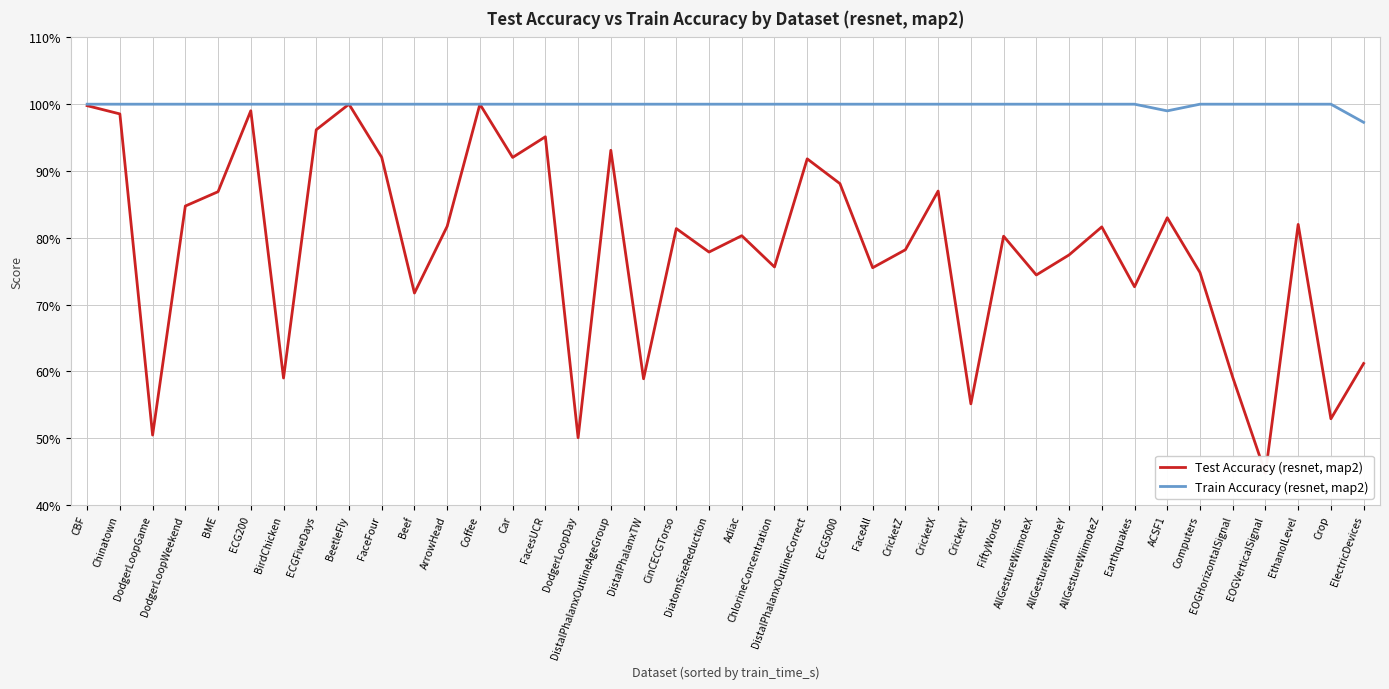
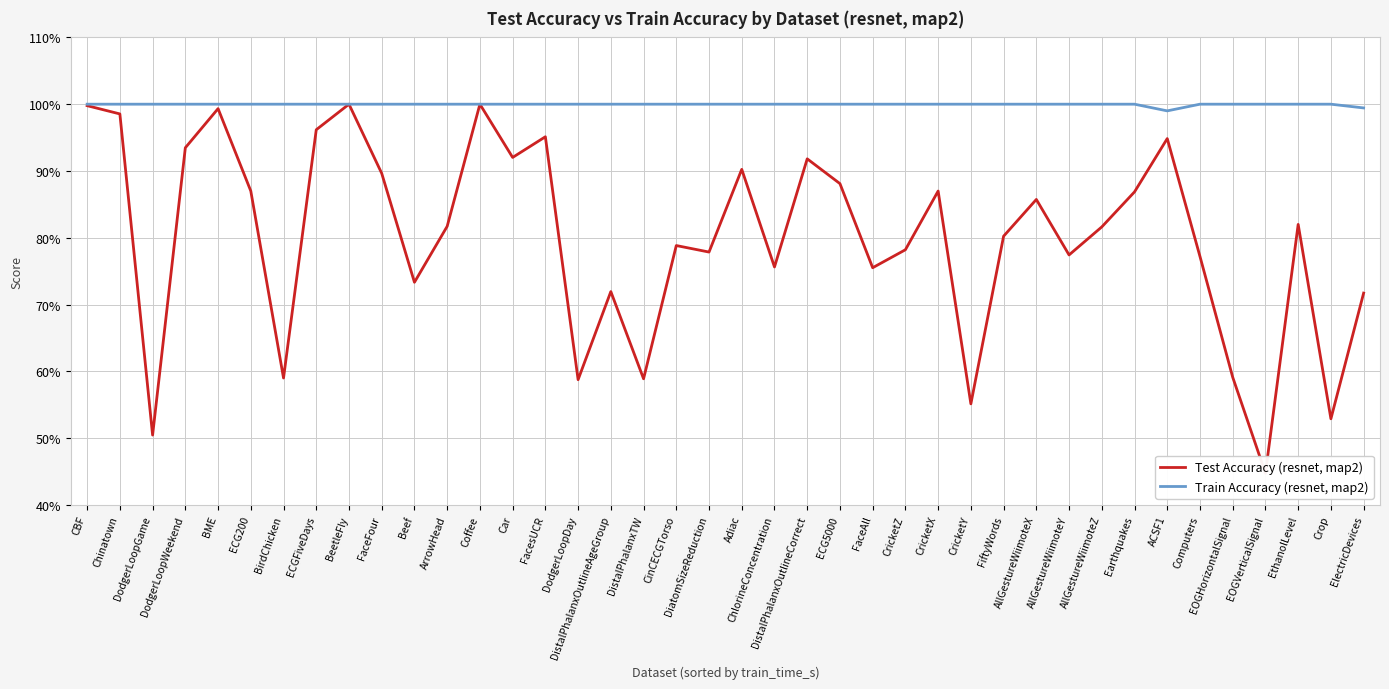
  {
    "Test Accuracy (resnet, map2)": {
      "Chinatown": "99%",
      "DodgerLoopGame": "50%",
-     "DodgerLoopWeekend": "85%",
-     "BME": "87%",
-     "ECG200": "99%",
+     "DodgerLoopWeekend": "93%",
+     "BME": "99%",
+     "ECG200": "87%",
      "BirdChicken": "59%",
      "ECGFiveDays": "96%",
-     "FaceFour": "92%",
-     "Beef": "72%",
+     "FaceFour": "90%",
+     "Beef": "73%",
      "ArrowHead": "82%",
      "Car": "92%",
      "FacesUCR": "95%",
-     "DodgerLoopDay": "50%",
-     "DistalPhalanxOutlineAgeGroup": "93%",
+     "DodgerLoopDay": "59%",
+     "DistalPhalanxOutlineAgeGroup": "72%",
      "DistalPhalanxTW": "59%",
-     "CinCECGTorso": "81%",
+     "CinCECGTorso": "79%",
      "DiatomSizeReduction": "78%",
-     "Adiac": "80%",
+     "Adiac": "90%",
      "ChlorineConcentration": "76%",
      "DistalPhalanxOutlineCorrect": "92%",
      "ECG5000": "88%",
      "FaceAll": "76%",
      "CricketZ": "78%",
      "CricketX": "87%",
      "CricketY": "55%",
      "FiftyWords": "80%",
-     "AllGestureWiimoteX": "74%",
+     "AllGestureWiimoteX": "86%",
      "AllGestureWiimoteY": "77%",
      "AllGestureWiimoteZ": "82%",
-     "Earthquakes": "73%",
-     "ACSF1": "83%",
-     "Computers": "75%",
+     "Earthquakes": "87%",
+     "ACSF1": "95%",
+     "Computers": "77%",
      "EOGHorizontalSignal": "59%",
      "EthanolLevel": "82%",
      "Crop": "53%",
-     "ElectricDevices": "61%"
+     "ElectricDevices": "72%"
    },
    "Train Accuracy (resnet, map2)": {
      "Chinatown": "100%",
      "DodgerLoopGame": "100%",
      "DodgerLoopWeekend": "100%",
      "BME": "100%",
      "ECG200": "100%",
      "BirdChicken": "100%",
      "ECGFiveDays": "100%",
      "FaceFour": "100%",
      "Beef": "100%",
      "ArrowHead": "100%",
      "Car": "100%",
      "FacesUCR": "100%",
      "DodgerLoopDay": "100%",
      "DistalPhalanxOutlineAgeGroup": "100%",
      "DistalPhalanxTW": "100%",
      "CinCECGTorso": "100%",
      "DiatomSizeReduction": "100%",
      "Adiac": "100%",
      "ChlorineConcentration": "100%",
      "DistalPhalanxOutlineCorrect": "100%",
      "ECG5000": "100%",
      "FaceAll": "100%",
      "CricketZ": "100%",
      "CricketX": "100%",
      "CricketY": "100%",
      "FiftyWords": "100%",
      "AllGestureWiimoteX": "100%",
      "AllGestureWiimoteY": "100%",
      "AllGestureWiimoteZ": "100%",
      "Earthquakes": "100%",
      "ACSF1": "99%",
      "Computers": "100%",
      "EOGHorizontalSignal": "100%",
      "EOGVerticalSignal": "100%",
      "EthanolLevel": "100%",
      "Crop": "100%",
-     "ElectricDevices": "97%"
+     "ElectricDevices": "99%"
    }
  }
